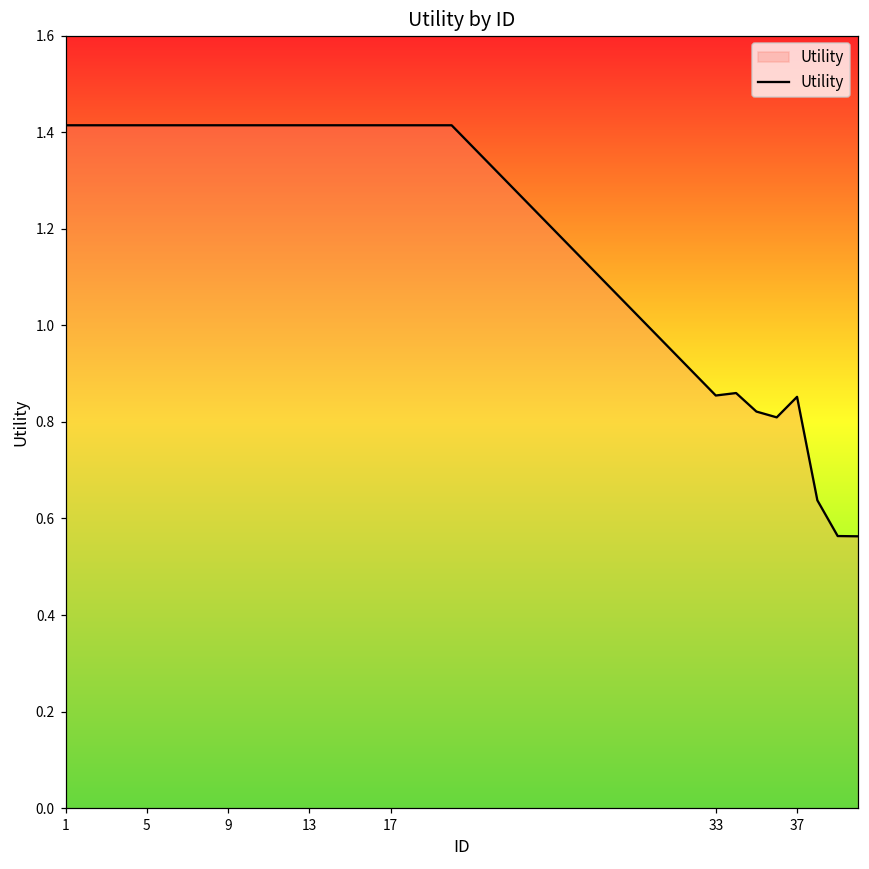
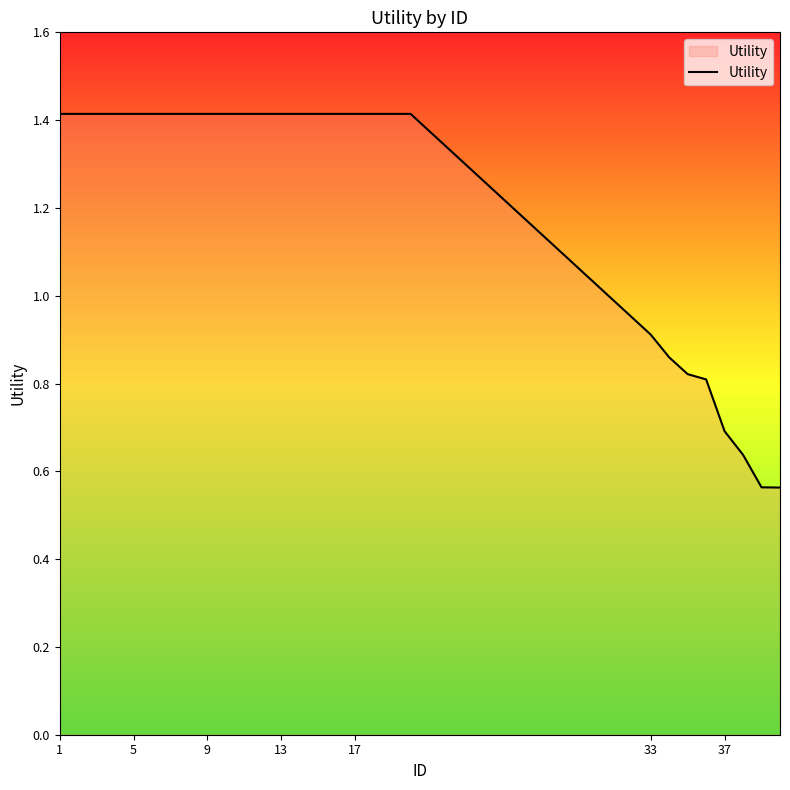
  {
    "1": 1.41,
    "5": 1.41,
    "9": 1.41,
    "13": 1.41,
    "17": 1.41,
-   "33": 0.85,
-   "37": 0.85
+   "33": 0.91,
+   "37": 0.69
  }
